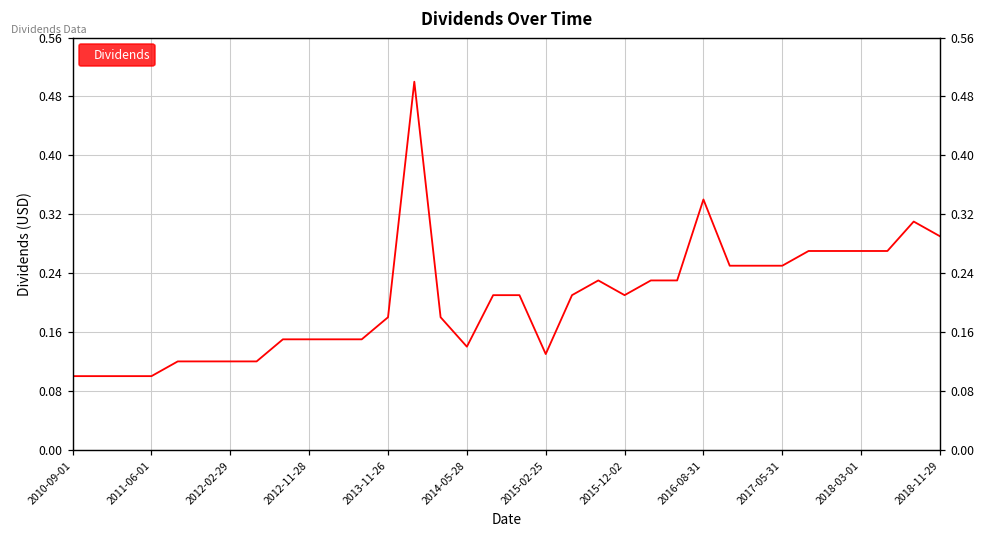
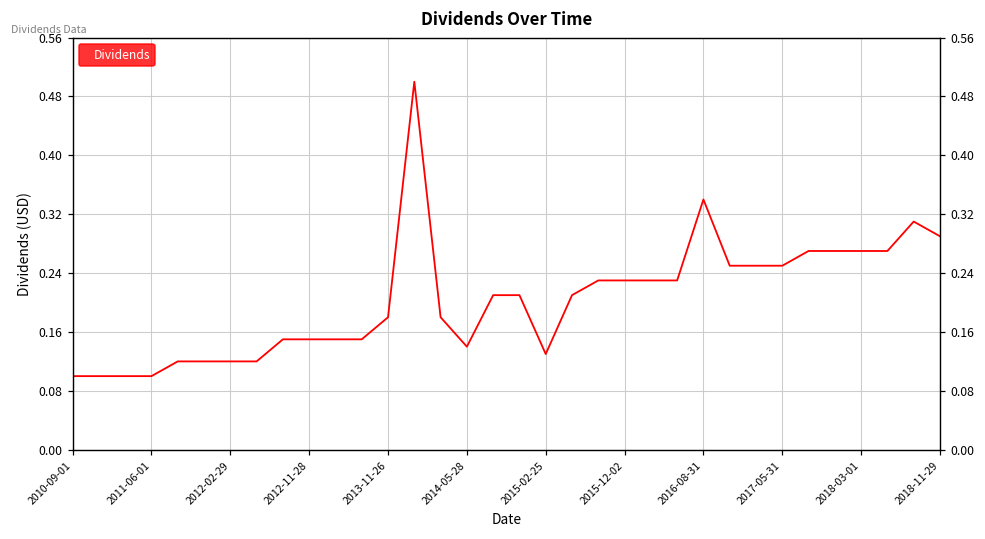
  {
    "2010-09-01": 0.10,
    "2011-06-01": 0.10,
    "2012-02-29": 0.12,
    "2012-11-28": 0.15,
    "2013-11-26": 0.18,
    "2014-05-28": 0.14,
    "2015-02-25": 0.13,
-   "2015-12-02": 0.21,
+   "2015-12-02": 0.23,
    "2016-08-31": 0.34,
    "2017-05-31": 0.25,
    "2018-03-01": 0.27,
    "2018-11-29": 0.29
  }
